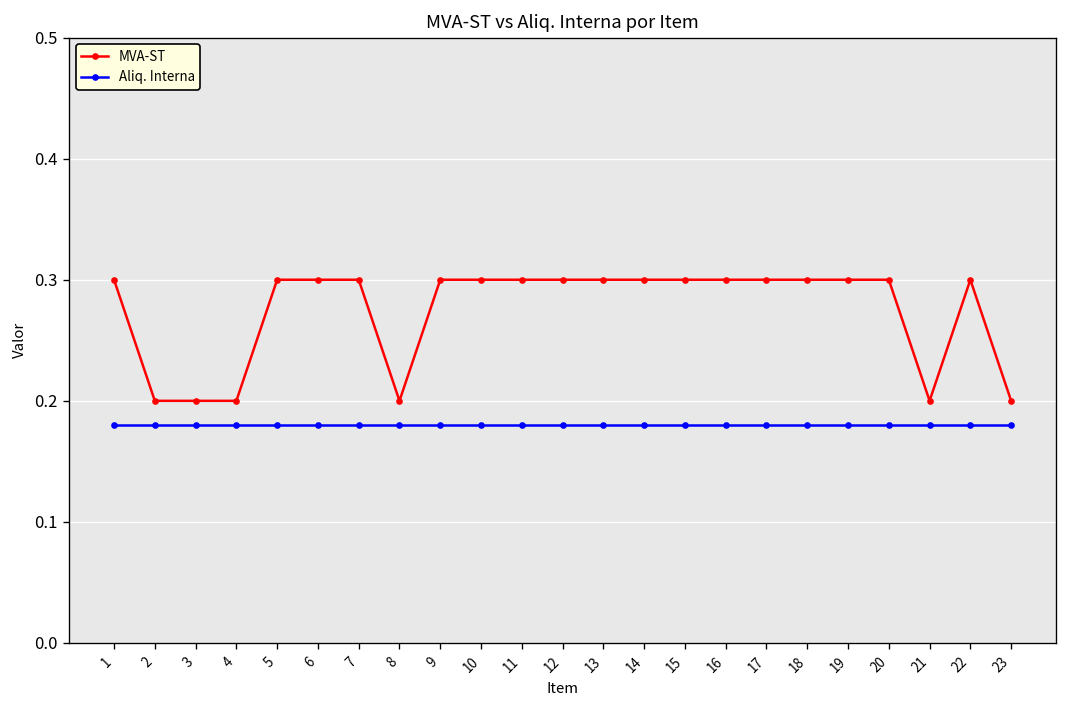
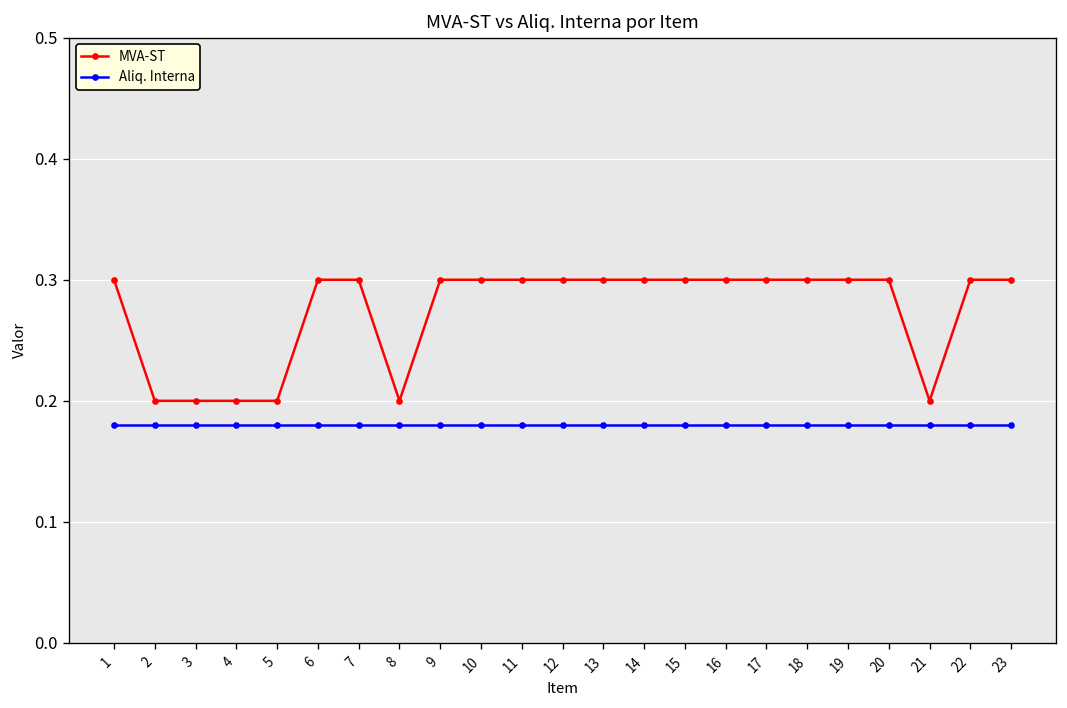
  {
    "MVA-ST": {
      "1": 0.3,
      "2": 0.2,
      "3": 0.2,
      "4": 0.2,
-     "5": 0.3,
+     "5": 0.2,
      "6": 0.3,
      "7": 0.3,
      "8": 0.2,
      "9": 0.3,
      "10": 0.3,
      "11": 0.3,
      "12": 0.3,
      "13": 0.3,
      "14": 0.3,
      "15": 0.3,
      "16": 0.3,
      "17": 0.3,
      "18": 0.3,
      "19": 0.3,
      "20": 0.3,
      "21": 0.2,
      "22": 0.3,
-     "23": 0.2
+     "23": 0.3
    },
    "Aliq. Interna": {
      "1": 0.180,
      "2": 0.180,
      "3": 0.180,
      "4": 0.180,
      "5": 0.180,
      "6": 0.180,
      "7": 0.180,
      "8": 0.180,
      "9": 0.180,
      "10": 0.180,
      "11": 0.180,
      "12": 0.180,
      "13": 0.180,
      "14": 0.180,
      "15": 0.180,
      "16": 0.180,
      "17": 0.180,
      "18": 0.180,
      "19": 0.180,
      "20": 0.180,
      "21": 0.180,
      "22": 0.180,
      "23": 0.180
    }
  }
